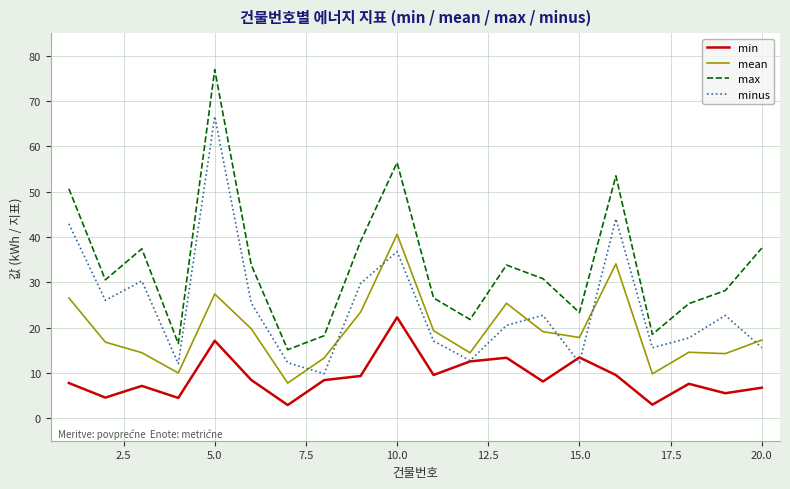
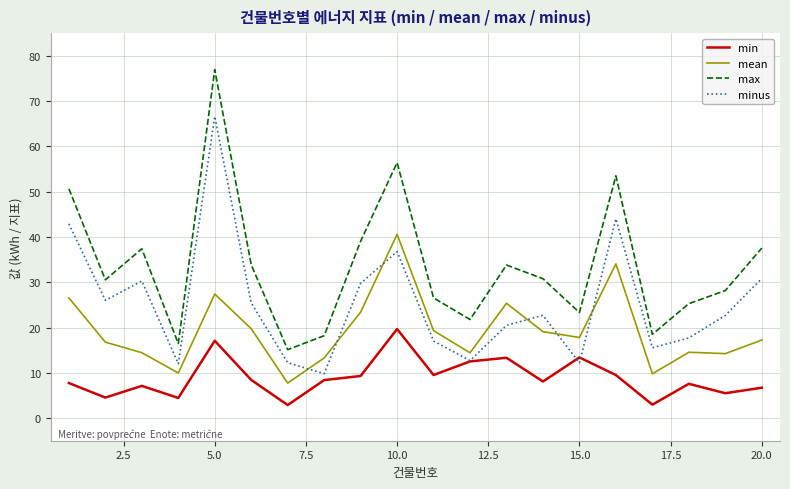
  {
    "min": {
      "5.0": 17,
-     "10.0": 22,
+     "10.0": 20,
      "15.0": 13,
      "20.0": 7
    },
    "mean": {
      "5.0": 27,
      "10.0": 41,
      "15.0": 18,
      "20.0": 17
    },
    "max": {
      "5.0": 77,
      "10.0": 56,
      "15.0": 23,
      "20.0": 38
    },
    "minus": {
      "5.0": 67,
      "10.0": 37,
      "15.0": 12,
-     "20.0": 16
+     "20.0": 31
    }
  }
